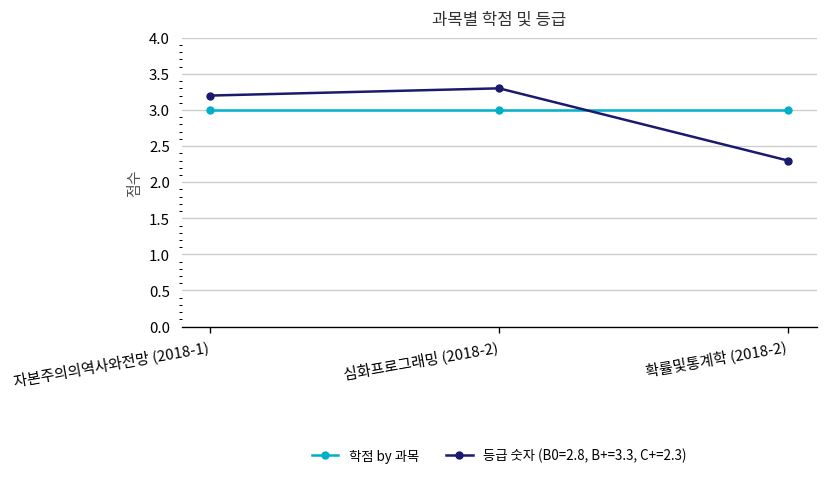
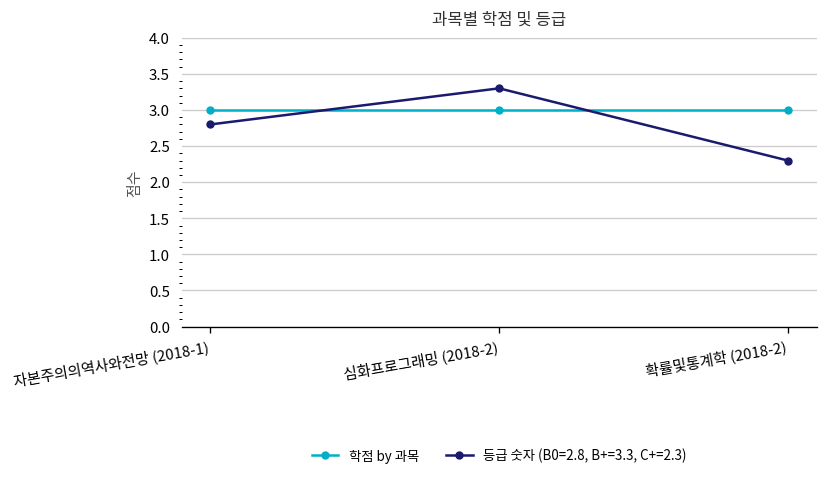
  {
    "학점 by 과목": {
      "자본주의의역사와전망 (2018-1)": 3.0,
      "심화프로그래밍 (2018-2)": 3.0,
      "확률및통계학 (2018-2)": 3.0
    },
    "등급 숫자 (B0=2.8, B+=3.3, C+=2.3)": {
-     "자본주의의역사와전망 (2018-1)": 3.2,
+     "자본주의의역사와전망 (2018-1)": 2.8,
      "심화프로그래밍 (2018-2)": 3.3,
      "확률및통계학 (2018-2)": 2.3
    }
  }
